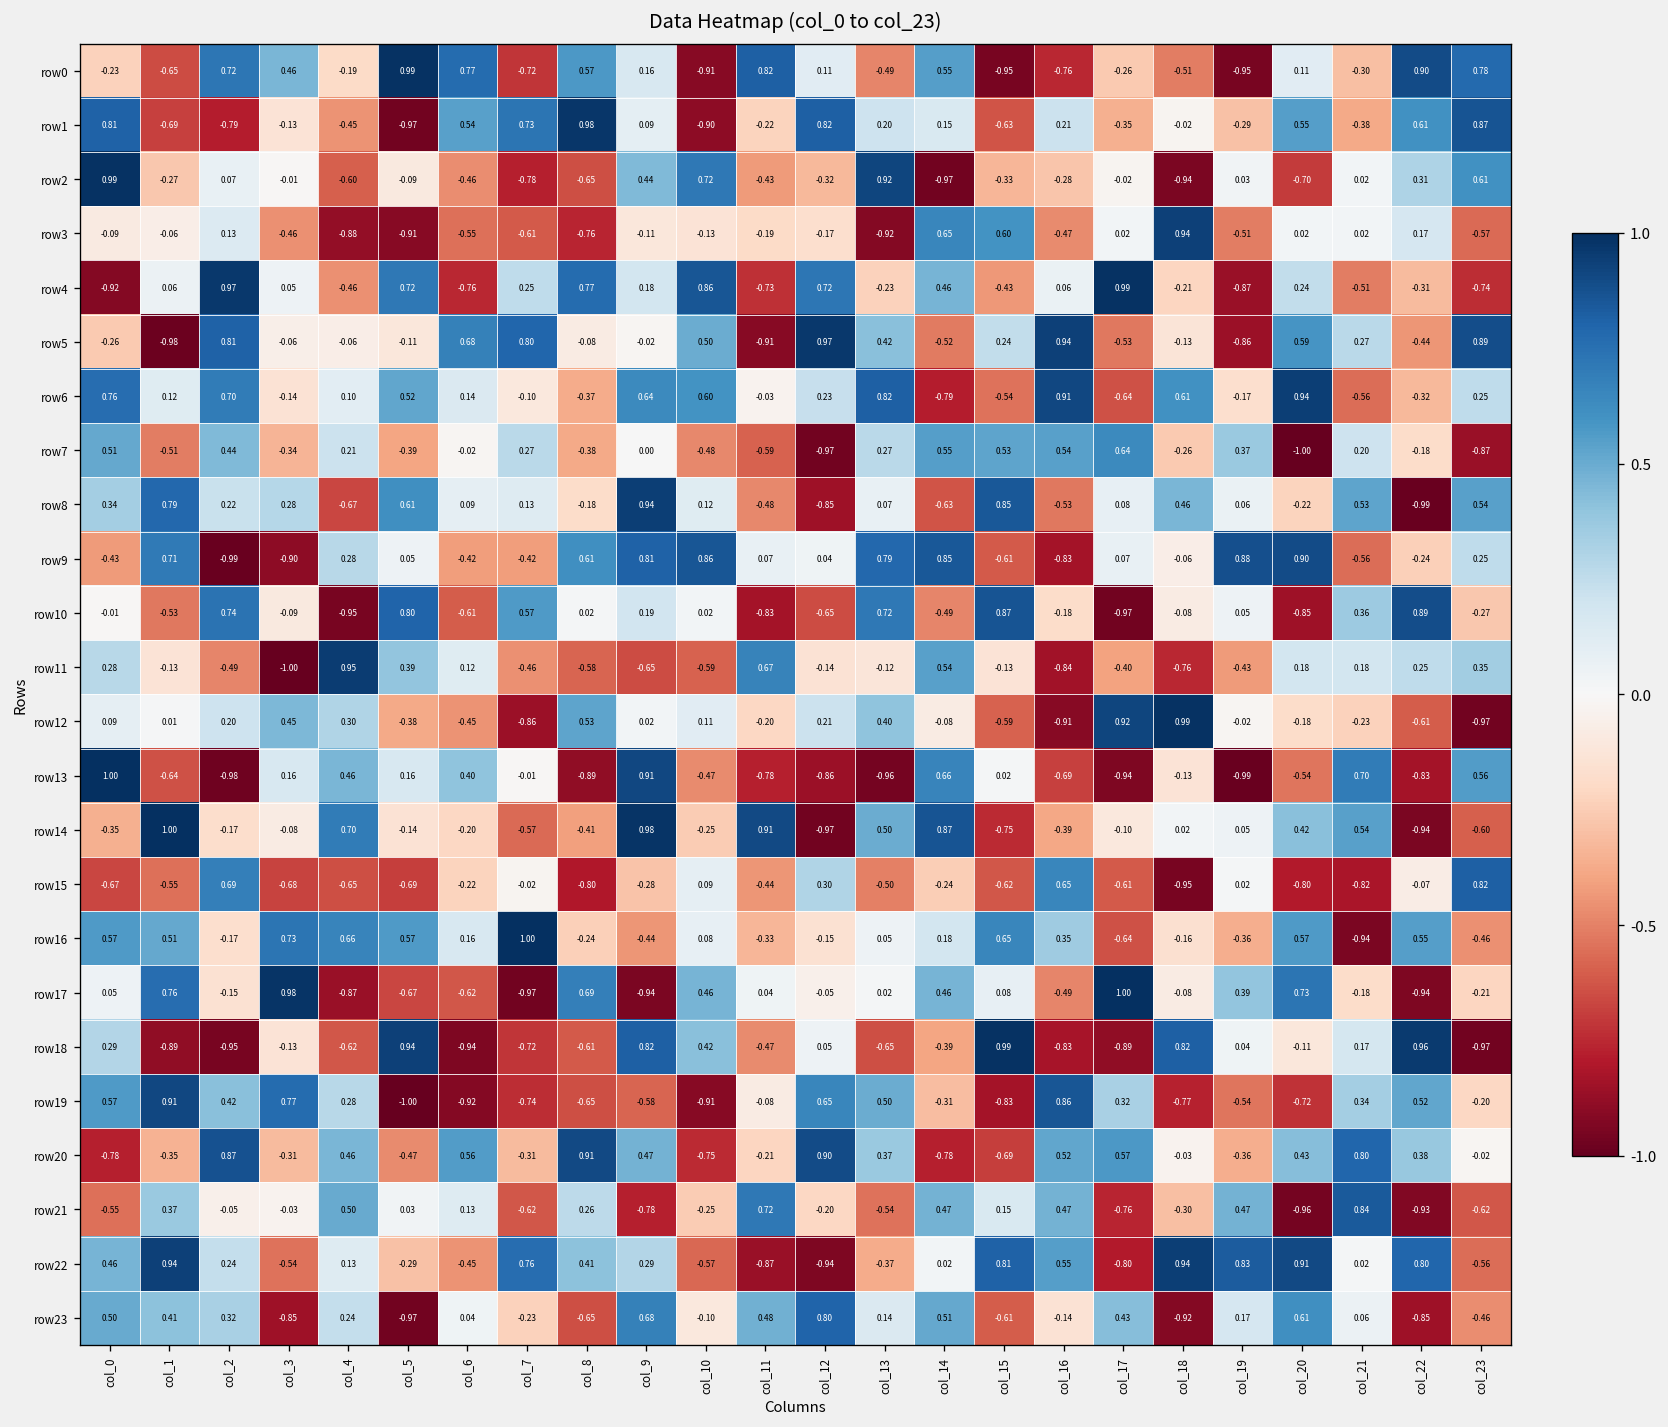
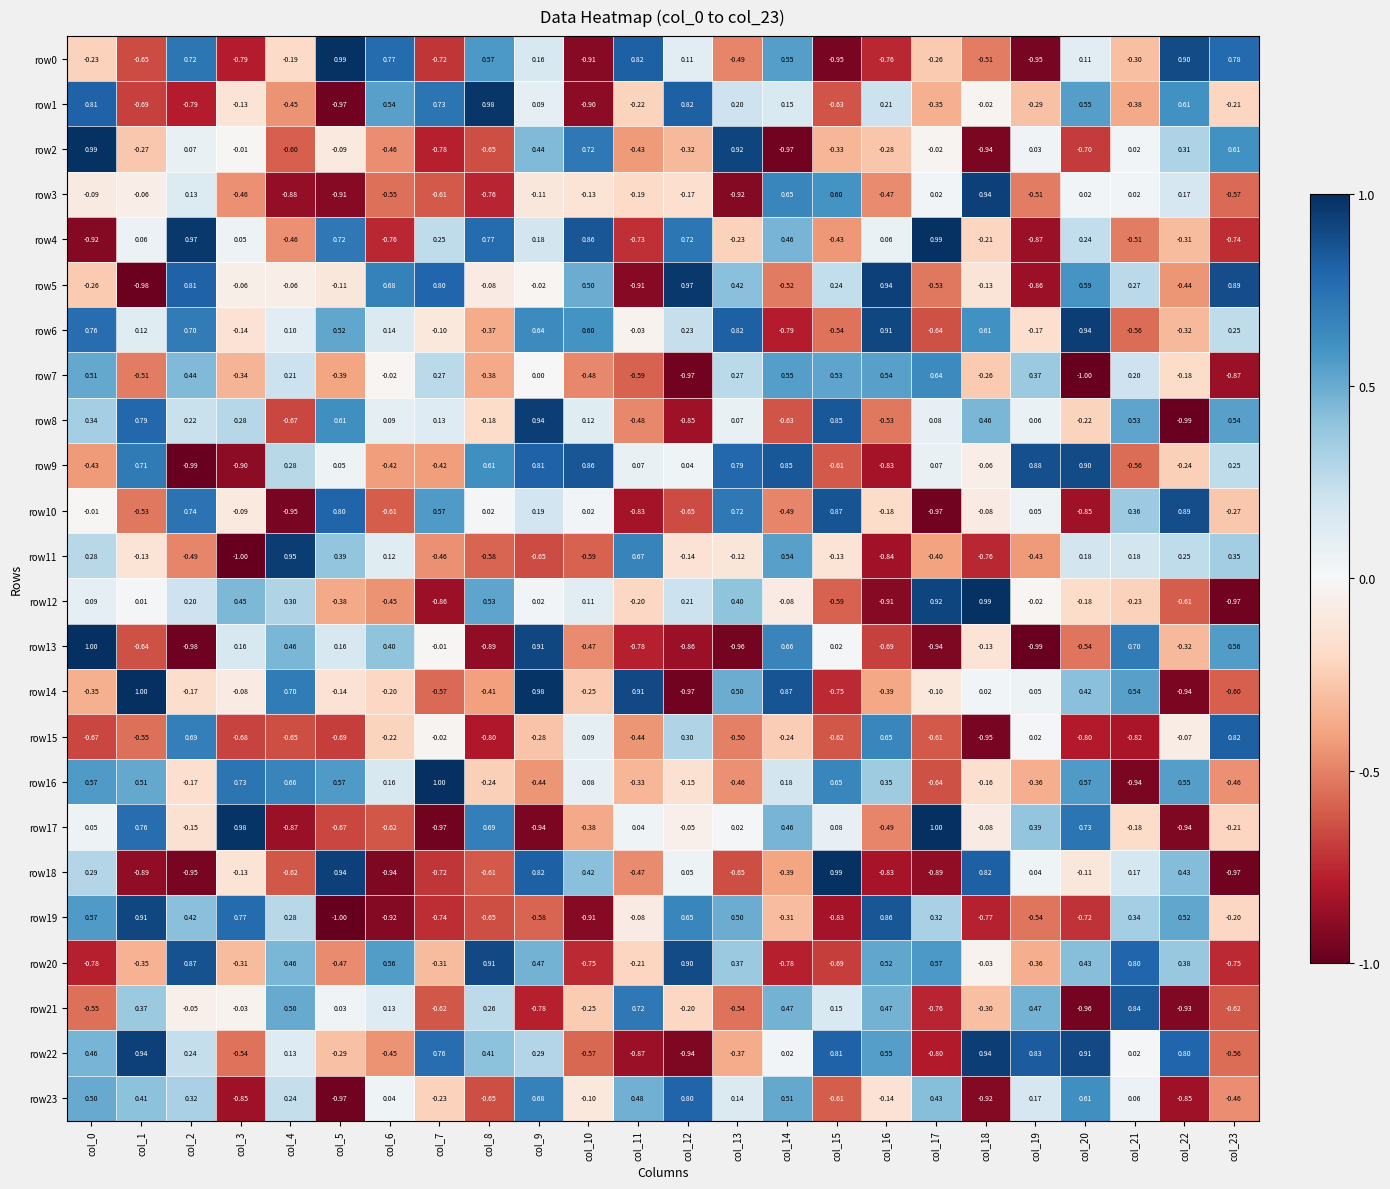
  {
    "row0": {
      "col_0": -0.23,
      "col_1": -0.65,
      "col_2": 0.72,
-     "col_3": 0.46,
+     "col_3": -0.79,
      "col_4": -0.19,
      "col_5": 0.99,
      "col_6": 0.77,
      "col_7": -0.72,
      "col_8": 0.57,
      "col_9": 0.16,
      "col_10": -0.91,
      "col_11": 0.82,
      "col_12": 0.11,
      "col_13": -0.49,
      "col_14": 0.55,
      "col_15": -0.95,
      "col_16": -0.76,
      "col_17": -0.26,
      "col_18": -0.51,
      "col_19": -0.95,
      "col_20": 0.11,
      "col_21": -0.30,
      "col_22": 0.90,
      "col_23": 0.78
    },
    "row1": {
      "col_0": 0.81,
      "col_1": -0.69,
      "col_2": -0.79,
      "col_3": -0.13,
      "col_4": -0.45,
      "col_5": -0.97,
      "col_6": 0.54,
      "col_7": 0.73,
      "col_8": 0.98,
      "col_9": 0.09,
      "col_10": -0.90,
      "col_11": -0.22,
      "col_12": 0.82,
      "col_13": 0.20,
      "col_14": 0.15,
      "col_15": -0.63,
      "col_16": 0.21,
      "col_17": -0.35,
      "col_18": -0.02,
      "col_19": -0.29,
      "col_20": 0.55,
      "col_21": -0.38,
      "col_22": 0.61,
-     "col_23": 0.87
+     "col_23": -0.21
    },
    "row13": {
      "col_0": 1.00,
      "col_1": -0.64,
      "col_2": -0.98,
      "col_3": 0.16,
      "col_4": 0.46,
      "col_5": 0.16,
      "col_6": 0.40,
      "col_7": -0.01,
      "col_8": -0.89,
      "col_9": 0.91,
      "col_10": -0.47,
      "col_11": -0.78,
      "col_12": -0.86,
      "col_13": -0.96,
      "col_14": 0.66,
      "col_15": 0.02,
      "col_16": -0.69,
      "col_17": -0.94,
      "col_18": -0.13,
      "col_19": -0.99,
      "col_20": -0.54,
      "col_21": 0.70,
-     "col_22": -0.83,
+     "col_22": -0.32,
      "col_23": 0.56
    },
    "row16": {
      "col_0": 0.57,
      "col_1": 0.51,
      "col_2": -0.17,
      "col_3": 0.73,
      "col_4": 0.66,
      "col_5": 0.57,
      "col_6": 0.16,
      "col_7": 1.00,
      "col_8": -0.24,
      "col_9": -0.44,
      "col_10": 0.08,
      "col_11": -0.33,
      "col_12": -0.15,
-     "col_13": 0.05,
+     "col_13": -0.46,
      "col_14": 0.18,
      "col_15": 0.65,
      "col_16": 0.35,
      "col_17": -0.64,
      "col_18": -0.16,
      "col_19": -0.36,
      "col_20": 0.57,
      "col_21": -0.94,
      "col_22": 0.55,
      "col_23": -0.46
    },
    "row17": {
      "col_0": 0.05,
      "col_1": 0.76,
      "col_2": -0.15,
      "col_3": 0.98,
      "col_4": -0.87,
      "col_5": -0.67,
      "col_6": -0.62,
      "col_7": -0.97,
      "col_8": 0.69,
      "col_9": -0.94,
-     "col_10": 0.46,
+     "col_10": -0.38,
      "col_11": 0.04,
      "col_12": -0.05,
      "col_13": 0.02,
      "col_14": 0.46,
      "col_15": 0.08,
      "col_16": -0.49,
      "col_17": 1.00,
      "col_18": -0.08,
      "col_19": 0.39,
      "col_20": 0.73,
      "col_21": -0.18,
      "col_22": -0.94,
      "col_23": -0.21
    },
    "row18": {
      "col_0": 0.29,
      "col_1": -0.89,
      "col_2": -0.95,
      "col_3": -0.13,
      "col_4": -0.62,
      "col_5": 0.94,
      "col_6": -0.94,
      "col_7": -0.72,
      "col_8": -0.61,
      "col_9": 0.82,
      "col_10": 0.42,
      "col_11": -0.47,
      "col_12": 0.05,
      "col_13": -0.65,
      "col_14": -0.39,
      "col_15": 0.99,
      "col_16": -0.83,
      "col_17": -0.89,
      "col_18": 0.82,
      "col_19": 0.04,
      "col_20": -0.11,
      "col_21": 0.17,
-     "col_22": 0.96,
+     "col_22": 0.43,
      "col_23": -0.97
    },
    "row20": {
      "col_0": -0.78,
      "col_1": -0.35,
      "col_2": 0.87,
      "col_3": -0.31,
      "col_4": 0.46,
      "col_5": -0.47,
      "col_6": 0.56,
      "col_7": -0.31,
      "col_8": 0.91,
      "col_9": 0.47,
      "col_10": -0.75,
      "col_11": -0.21,
      "col_12": 0.90,
      "col_13": 0.37,
      "col_14": -0.78,
      "col_15": -0.69,
      "col_16": 0.52,
      "col_17": 0.57,
      "col_18": -0.03,
      "col_19": -0.36,
      "col_20": 0.43,
      "col_21": 0.80,
      "col_22": 0.38,
-     "col_23": -0.02
+     "col_23": -0.75
    }
  }
